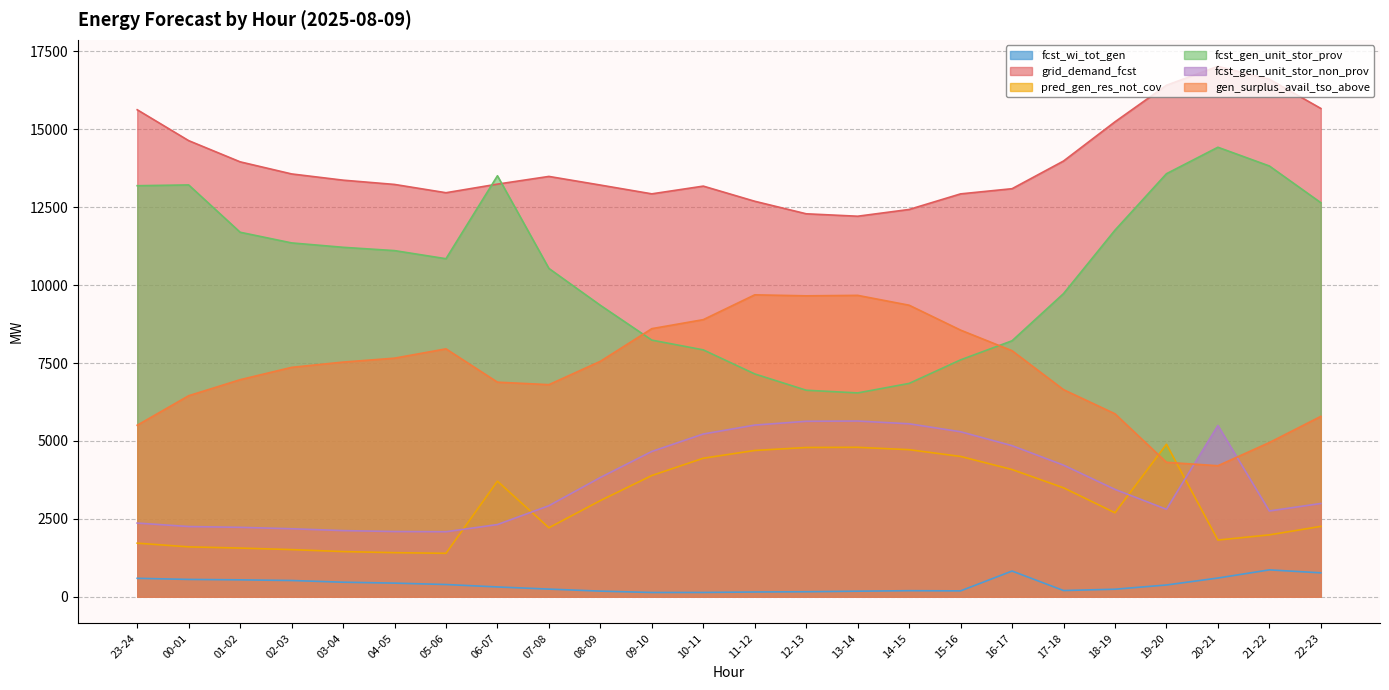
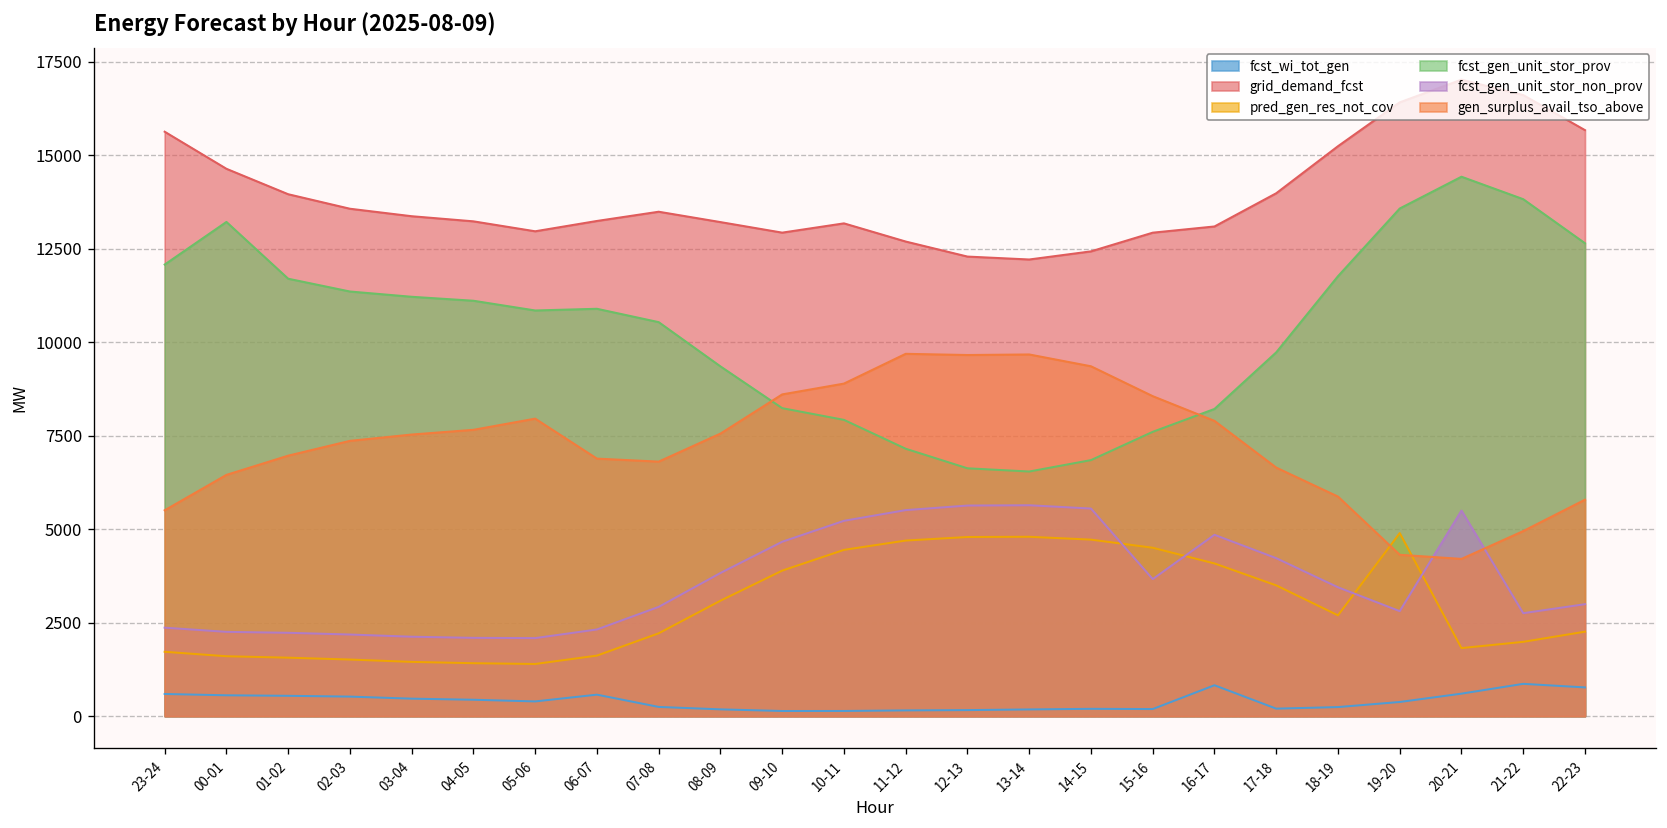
  {
    "fcst_wi_tot_gen": {
      "23-24": 600,
      "00-01": 600,
      "01-02": 500,
      "02-03": 500,
      "03-04": 500,
      "04-05": 400,
      "05-06": 400,
-     "06-07": 300,
+     "06-07": 600,
      "07-08": 200,
      "08-09": 200,
      "09-10": 100,
      "10-11": 100,
      "11-12": 200,
      "12-13": 200,
      "13-14": 200,
      "14-15": 200,
      "15-16": 200,
      "16-17": 800,
      "17-18": 200,
      "18-19": 200,
      "19-20": 400,
      "20-21": 600,
      "21-22": 900,
      "22-23": 800
    },
    "pred_gen_res_not_cov": {
      "23-24": 1700,
      "00-01": 1600,
      "01-02": 1600,
      "02-03": 1500,
      "03-04": 1500,
      "04-05": 1400,
      "05-06": 1400,
-     "06-07": 3700,
+     "06-07": 1600,
      "07-08": 2200,
      "08-09": 3100,
      "09-10": 3900,
      "10-11": 4400,
      "11-12": 4700,
      "12-13": 4800,
      "13-14": 4800,
      "14-15": 4700,
      "15-16": 4500,
      "16-17": 4100,
      "17-18": 3500,
      "18-19": 2700,
      "19-20": 4900,
      "20-21": 1800,
      "21-22": 2000,
      "22-23": 2300
    },
    "fcst_gen_unit_stor_prov": {
-     "23-24": 13200,
+     "23-24": 12100,
      "00-01": 13200,
      "01-02": 11700,
      "02-03": 11400,
      "03-04": 11200,
      "04-05": 11100,
      "05-06": 10800,
-     "06-07": 13500,
+     "06-07": 10900,
      "07-08": 10500,
      "08-09": 9400,
      "09-10": 8200,
      "10-11": 7900,
      "11-12": 7200,
      "12-13": 6600,
      "13-14": 6500,
      "14-15": 6800,
      "15-16": 7600,
      "16-17": 8200,
      "17-18": 9700,
      "18-19": 11800,
      "19-20": 13600,
      "20-21": 14400,
      "21-22": 13800,
      "22-23": 12600
    },
    "fcst_gen_unit_stor_non_prov": {
      "23-24": 2400,
      "00-01": 2300,
      "01-02": 2200,
      "02-03": 2200,
      "03-04": 2100,
      "04-05": 2100,
      "05-06": 2100,
      "06-07": 2300,
      "07-08": 2900,
      "08-09": 3800,
      "09-10": 4700,
      "10-11": 5200,
      "11-12": 5500,
      "12-13": 5600,
      "13-14": 5600,
      "14-15": 5600,
-     "15-16": 5300,
+     "15-16": 3700,
      "16-17": 4800,
      "17-18": 4200,
      "18-19": 3400,
      "19-20": 2800,
      "20-21": 5500,
      "21-22": 2800,
      "22-23": 3000
    }
  }
